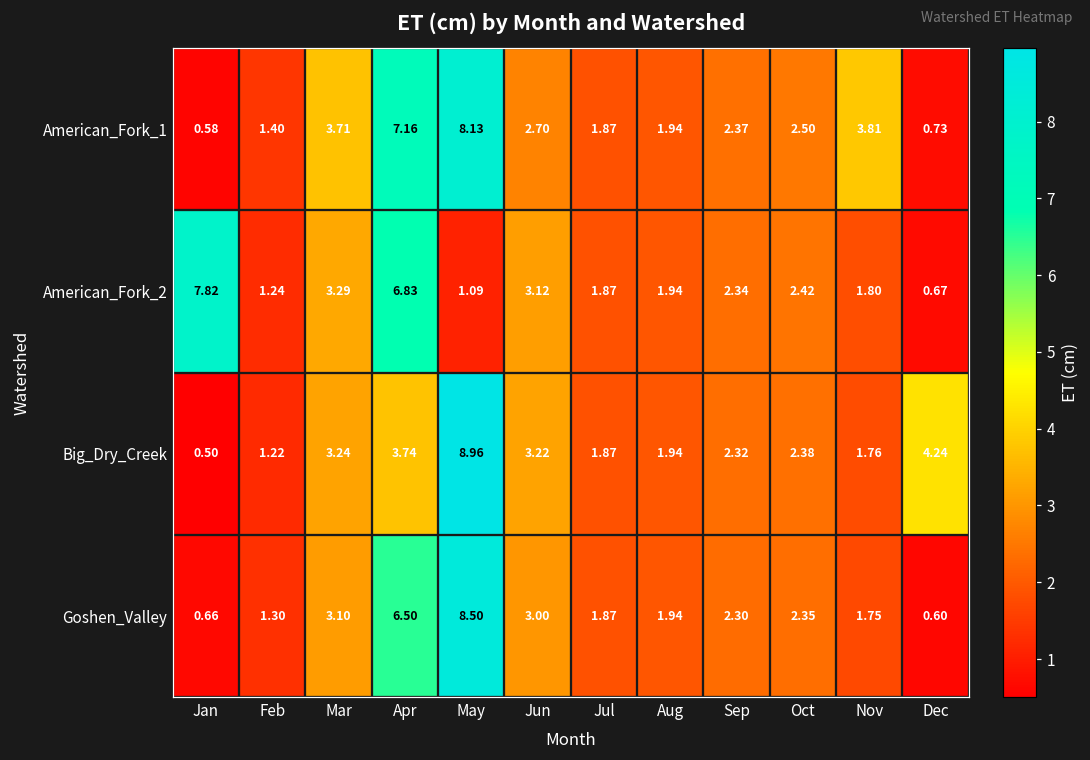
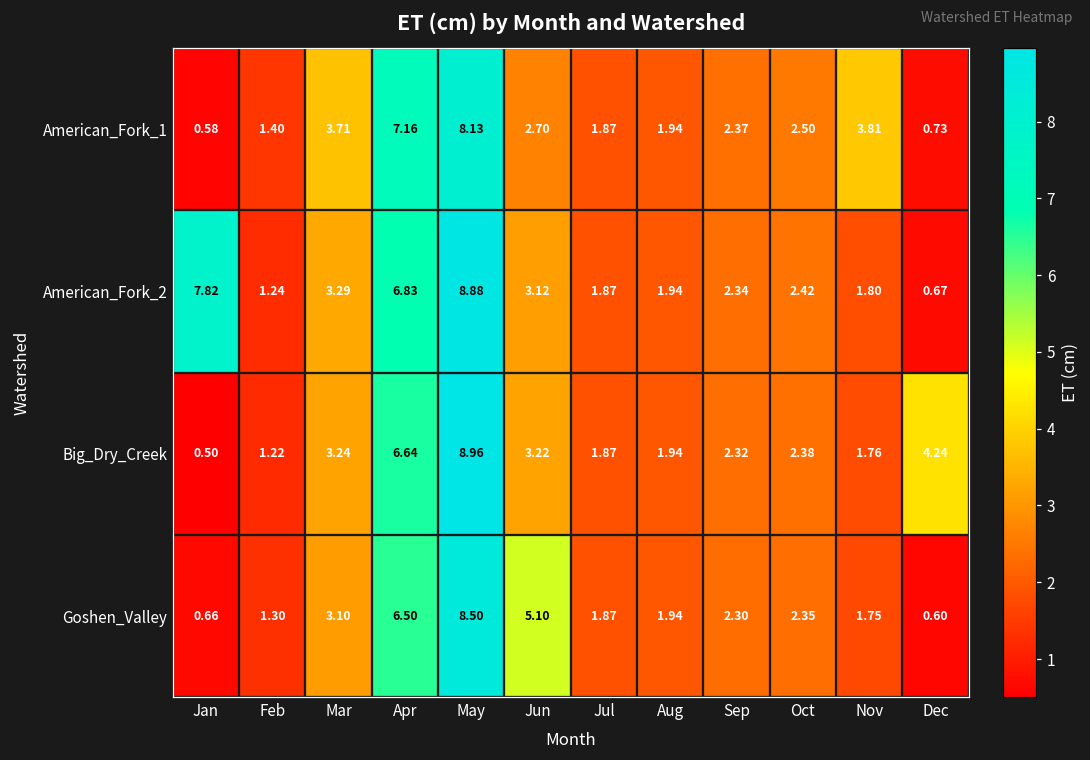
  {
    "American_Fork_1": {
      "Jan": 0.58,
      "Feb": 1.40,
      "Mar": 3.71,
      "Apr": 7.16,
      "May": 8.13,
      "Jun": 2.70,
      "Jul": 1.87,
      "Aug": 1.94,
      "Sep": 2.37,
      "Oct": 2.50,
      "Nov": 3.81,
      "Dec": 0.73
    },
    "American_Fork_2": {
      "Jan": 7.82,
      "Feb": 1.24,
      "Mar": 3.29,
      "Apr": 6.83,
-     "May": 1.09,
+     "May": 8.88,
      "Jun": 3.12,
      "Jul": 1.87,
      "Aug": 1.94,
      "Sep": 2.34,
      "Oct": 2.42,
      "Nov": 1.80,
      "Dec": 0.67
    },
    "Big_Dry_Creek": {
      "Jan": 0.50,
      "Feb": 1.22,
      "Mar": 3.24,
-     "Apr": 3.74,
+     "Apr": 6.64,
      "May": 8.96,
      "Jun": 3.22,
      "Jul": 1.87,
      "Aug": 1.94,
      "Sep": 2.32,
      "Oct": 2.38,
      "Nov": 1.76,
      "Dec": 4.24
    },
    "Goshen_Valley": {
      "Jan": 0.66,
      "Feb": 1.30,
      "Mar": 3.10,
      "Apr": 6.50,
      "May": 8.50,
-     "Jun": 3.00,
+     "Jun": 5.10,
      "Jul": 1.87,
      "Aug": 1.94,
      "Sep": 2.30,
      "Oct": 2.35,
      "Nov": 1.75,
      "Dec": 0.60
    }
  }
